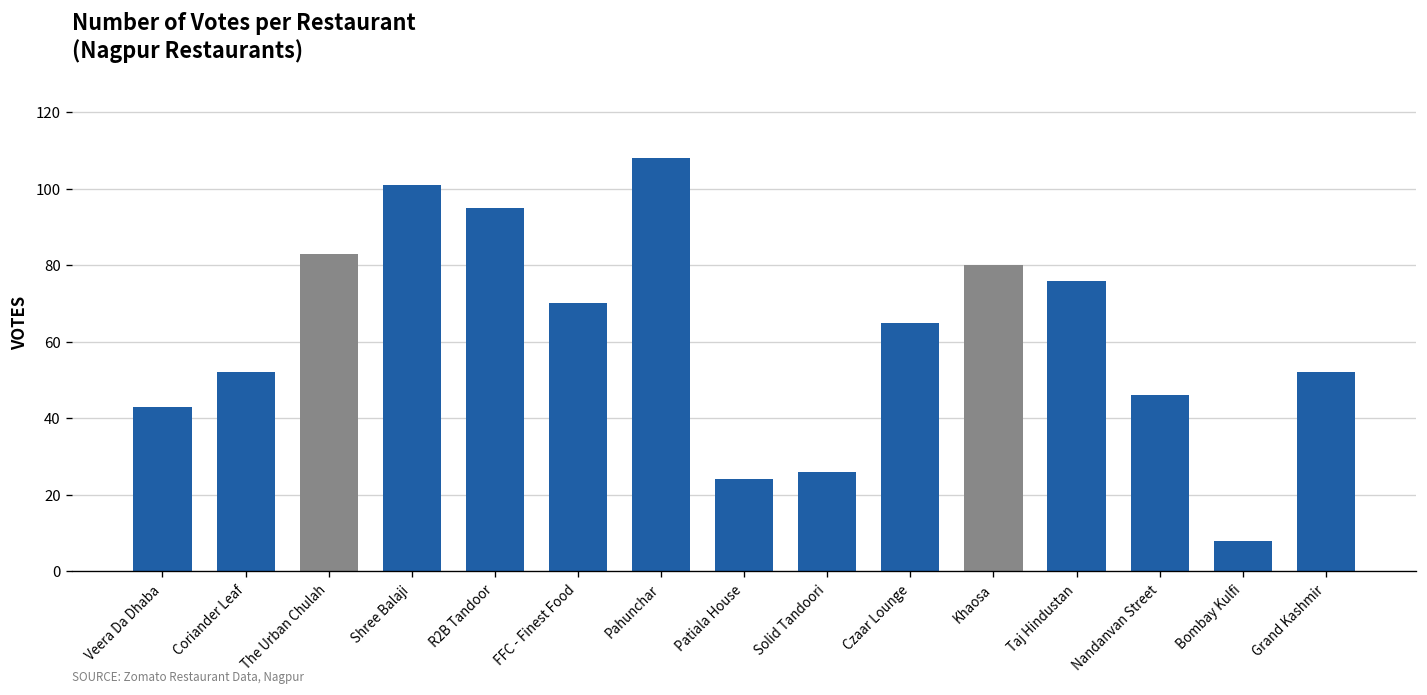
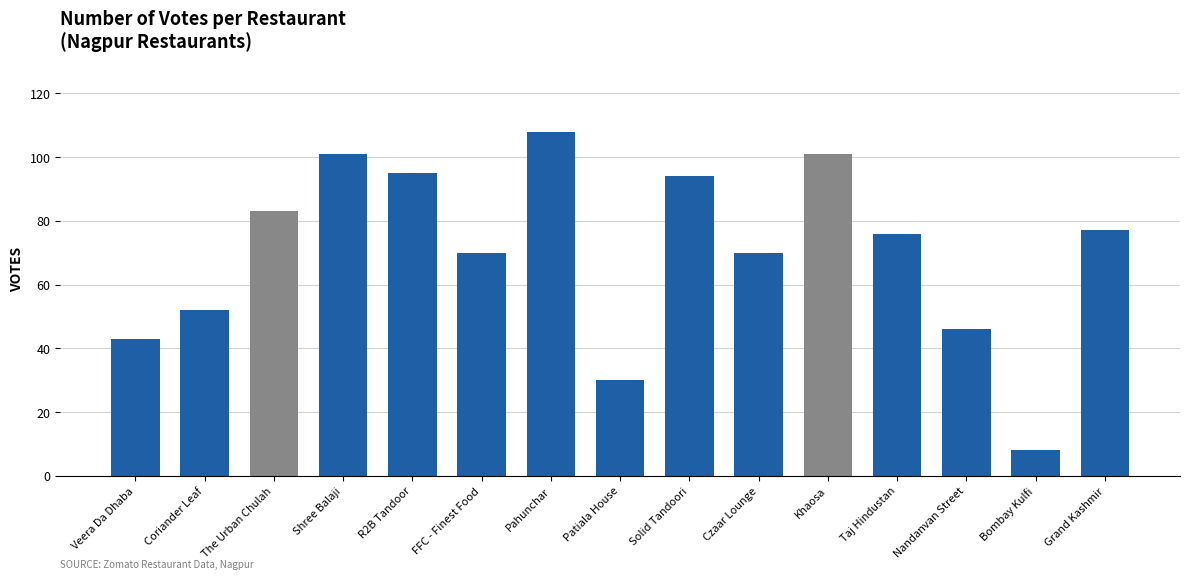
  {
    "Veera Da Dhaba": 43,
    "Coriander Leaf": 52,
    "The Urban Chulah": 83,
    "Shree Balaji": 101,
    "R2B Tandoor": 95,
    "FFC - Finest Food": 70,
    "Pahunchar": 108,
-   "Patiala House": 24,
-   "Solid Tandoori": 26,
-   "Czaar Lounge": 65,
-   "Khaosa": 80,
+   "Patiala House": 30,
+   "Solid Tandoori": 94,
+   "Czaar Lounge": 70,
+   "Khaosa": 101,
    "Taj Hindustan": 76,
    "Nandanvan Street": 46,
    "Bombay Kulfi": 8,
-   "Grand Kashmir": 52
+   "Grand Kashmir": 77
  }
